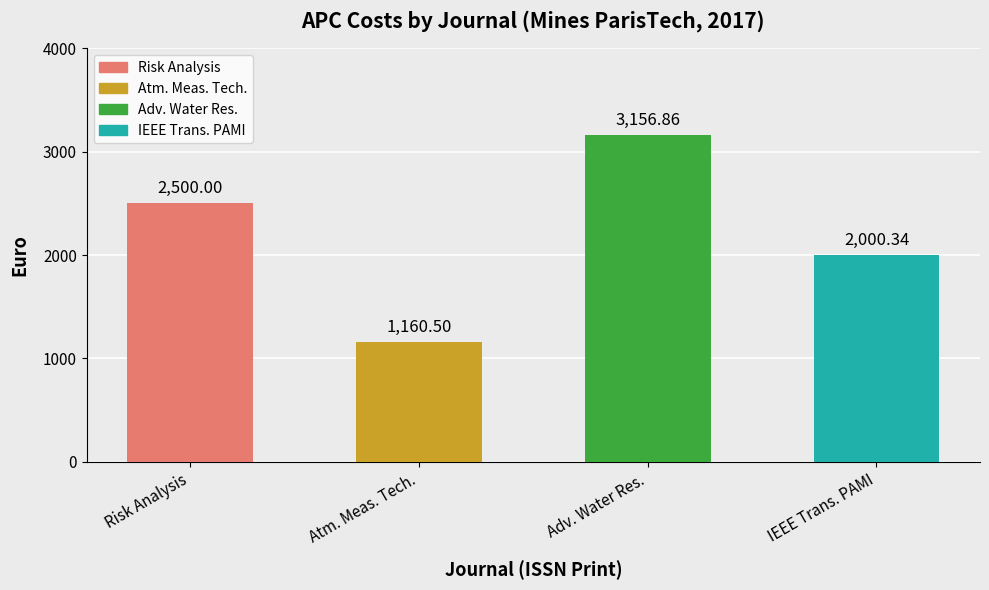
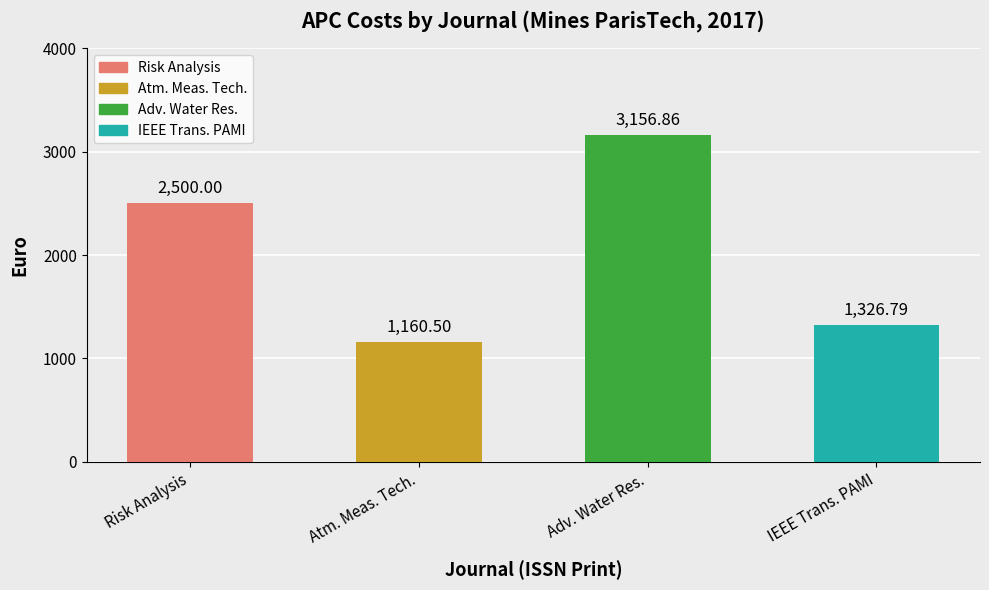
  {
    "Risk Analysis": "2,500.00",
    "Atm. Meas. Tech.": "1,160.50",
    "Adv. Water Res.": "3,156.86",
-   "IEEE Trans. PAMI": "2,000.34"
+   "IEEE Trans. PAMI": "1,326.79"
  }
